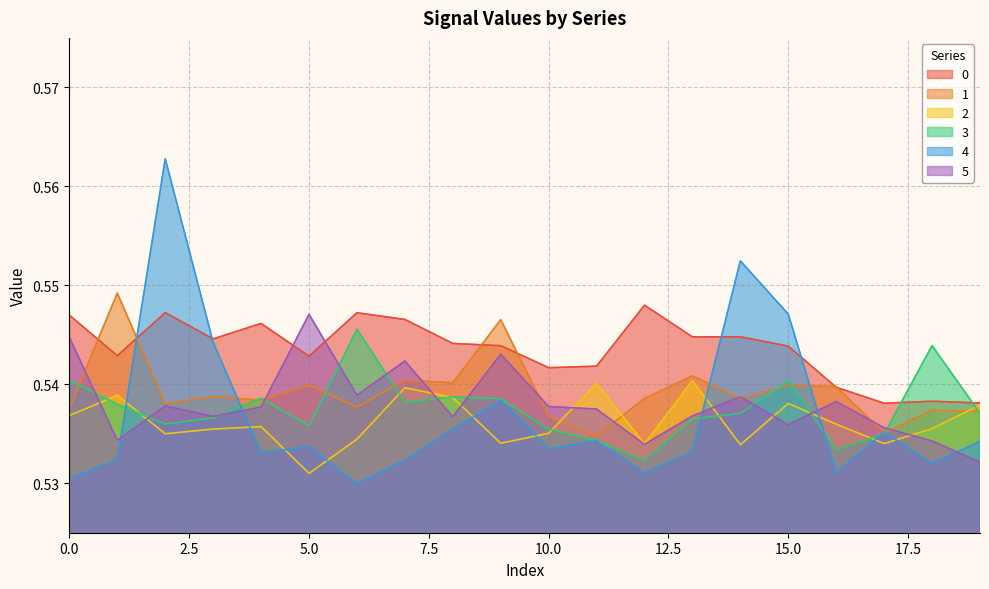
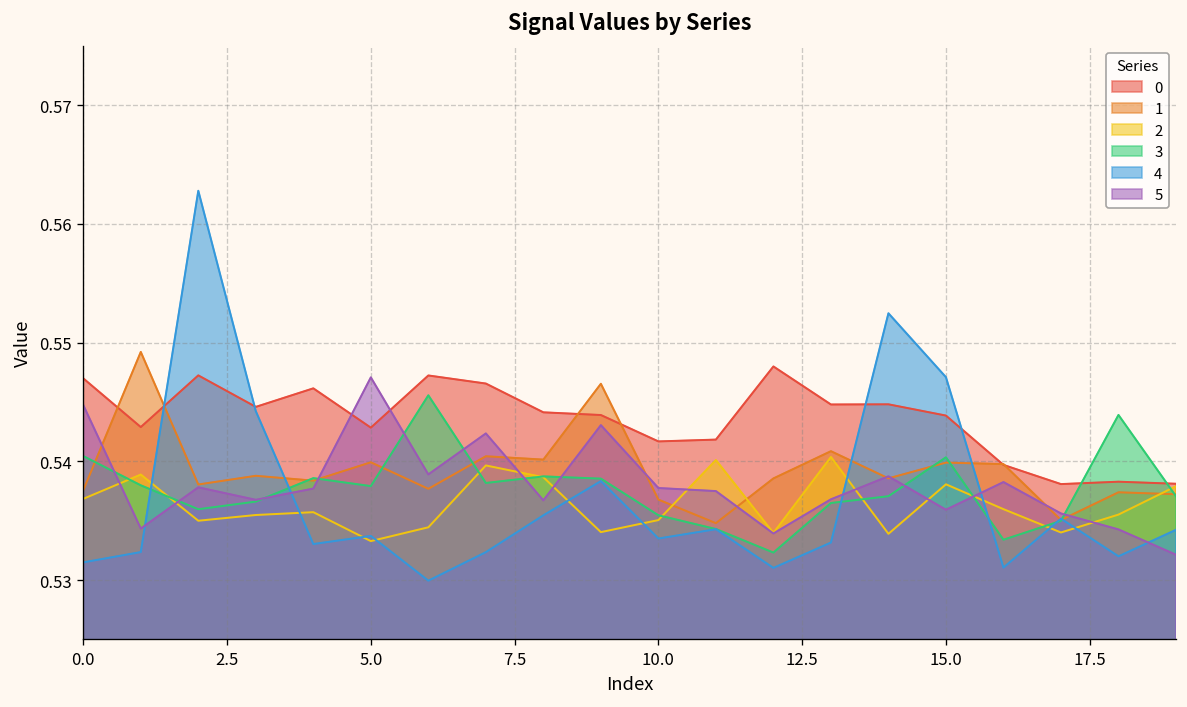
  {
    "2": {
      "0.0": 0.537,
-     "5.0": 0.531,
+     "5.0": 0.533,
      "10.0": 0.535,
      "15.0": 0.538
    },
    "3": {
      "0.0": 0.540,
-     "5.0": 0.536,
+     "5.0": 0.538,
      "10.0": 0.535,
      "15.0": 0.540
    },
    "4": {
-     "0.0": 0.530,
+     "0.0": 0.531,
      "5.0": 0.534,
      "10.0": 0.534,
      "15.0": 0.547
    },
    "5": {
      "0.0": 0.545,
      "5.0": 0.547,
      "10.0": 0.538,
      "15.0": 0.536
    }
  }
